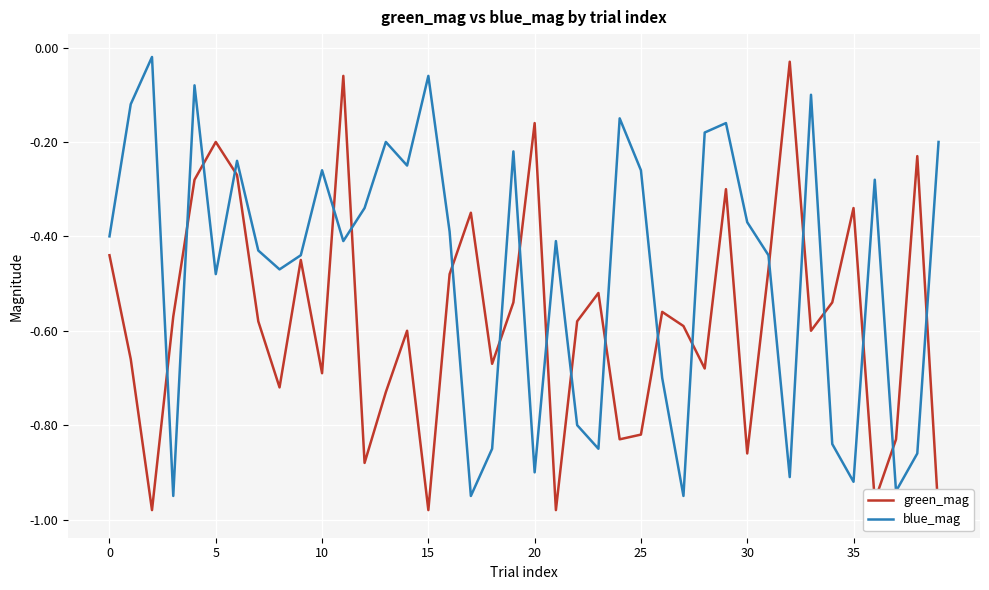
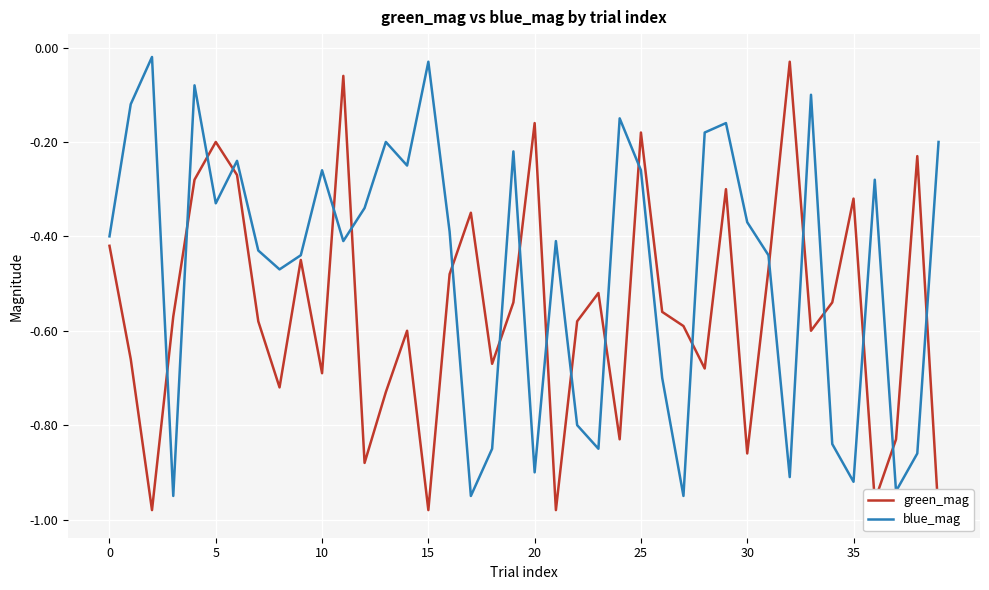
  {
    "green_mag": {
-     "0": -0.44,
+     "0": -0.42,
      "5": -0.20,
      "10": -0.69,
      "15": -0.98,
      "20": -0.16,
-     "25": -0.82,
+     "25": -0.18,
      "30": -0.86,
-     "35": -0.34
+     "35": -0.32
    },
    "blue_mag": {
      "0": -0.40,
-     "5": -0.48,
+     "5": -0.33,
      "10": -0.26,
-     "15": -0.06,
+     "15": -0.03,
      "20": -0.90,
      "25": -0.26,
      "30": -0.37,
      "35": -0.92
    }
  }
